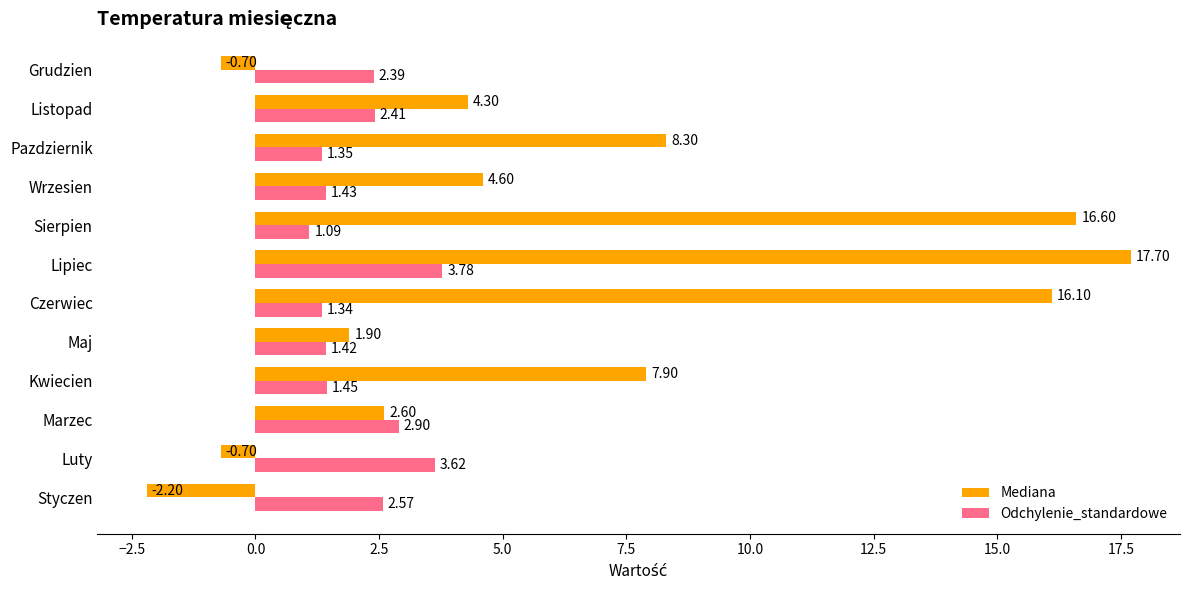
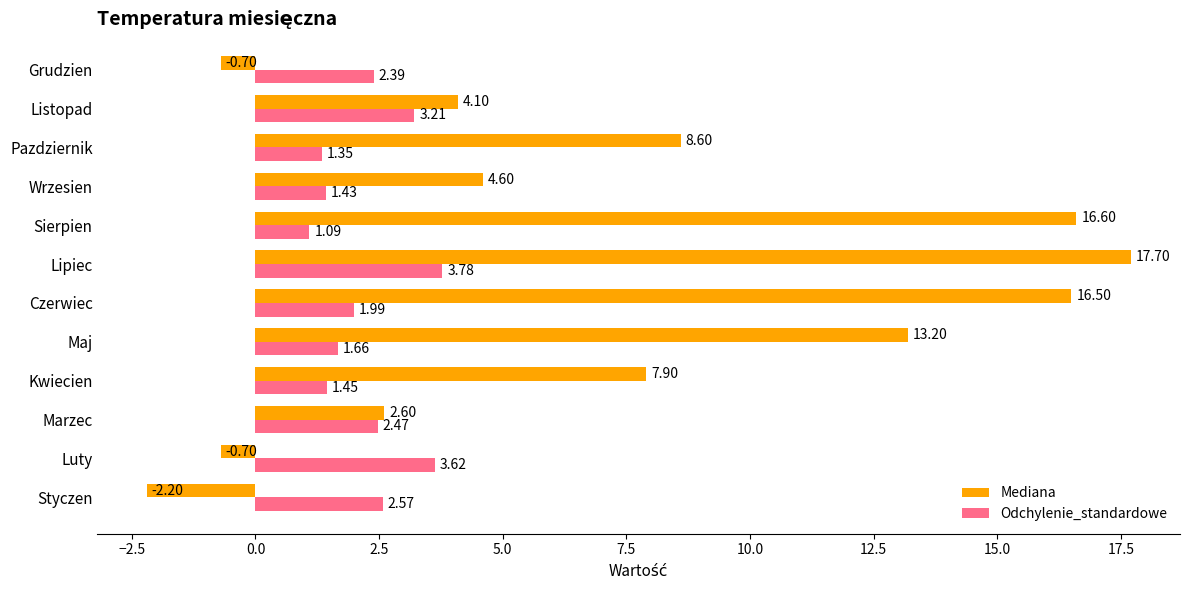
  {
    "Mediana": {
      "Grudzien": -0.70,
-     "Listopad": 4.30,
-     "Pazdziernik": 8.30,
+     "Listopad": 4.10,
+     "Pazdziernik": 8.60,
      "Wrzesien": 4.60,
      "Sierpien": 16.60,
      "Lipiec": 17.70,
-     "Czerwiec": 16.10,
-     "Maj": 1.90,
+     "Czerwiec": 16.50,
+     "Maj": 13.20,
      "Kwiecien": 7.90,
      "Marzec": 2.60,
      "Luty": -0.70,
      "Styczen": -2.20
    },
    "Odchylenie_standardowe": {
      "Grudzien": 2.39,
-     "Listopad": 2.41,
+     "Listopad": 3.21,
      "Pazdziernik": 1.35,
      "Wrzesien": 1.43,
      "Sierpien": 1.09,
      "Lipiec": 3.78,
-     "Czerwiec": 1.34,
-     "Maj": 1.42,
+     "Czerwiec": 1.99,
+     "Maj": 1.66,
      "Kwiecien": 1.45,
-     "Marzec": 2.90,
+     "Marzec": 2.47,
      "Luty": 3.62,
      "Styczen": 2.57
    }
  }
